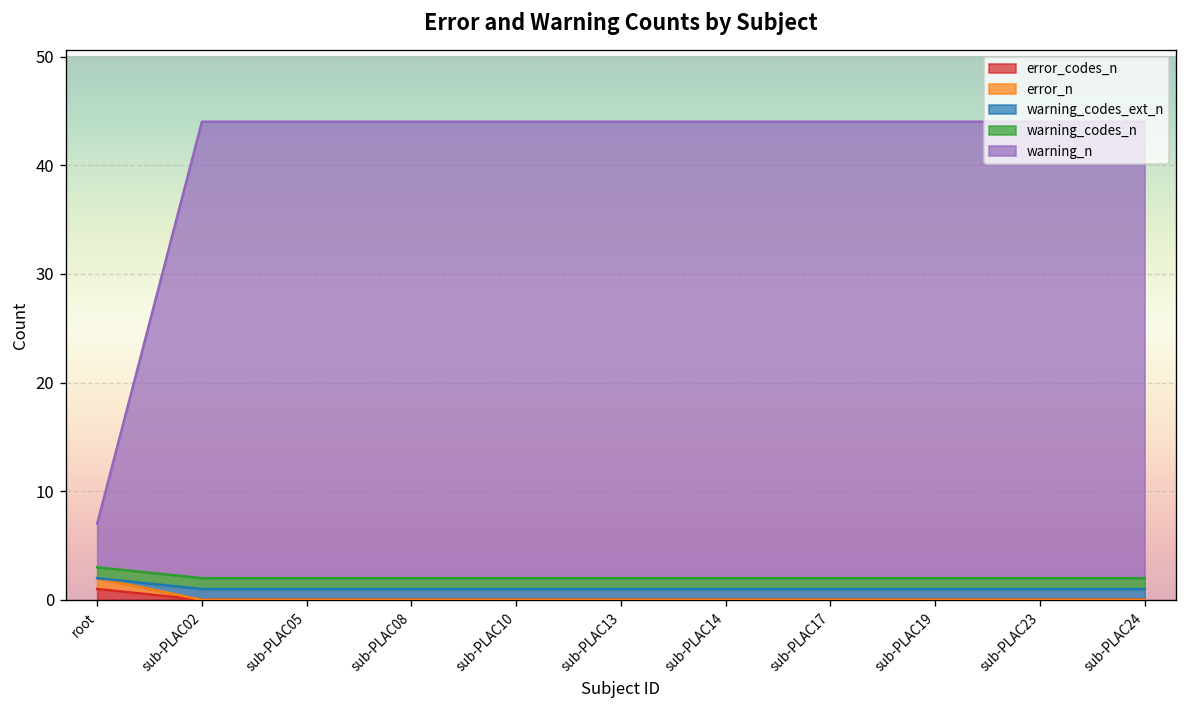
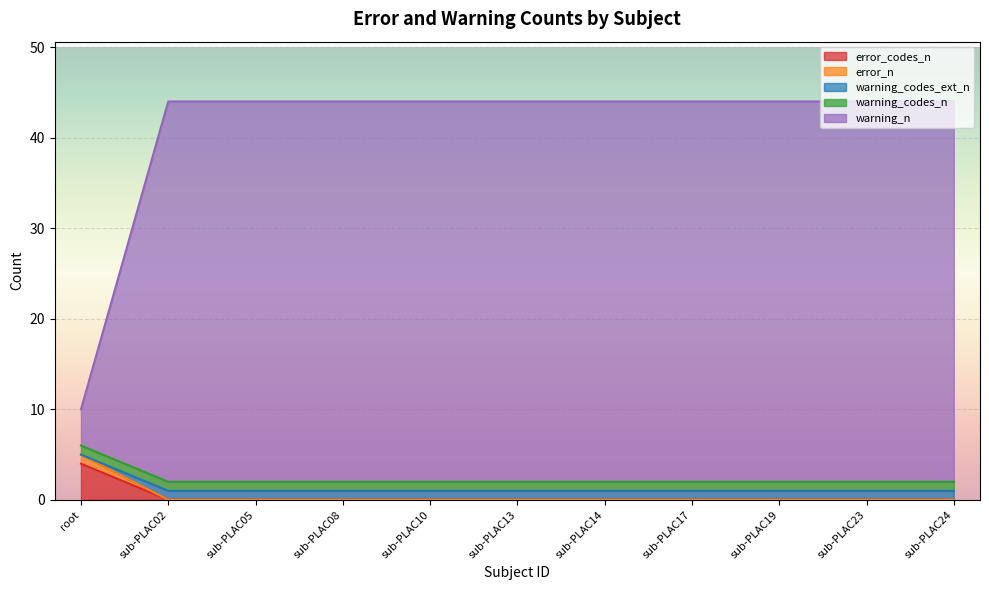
  {
    "error_codes_n": {
-     "root": 1
+     "root": 4
    },
    "warning_codes_ext_n": {
      "sub-PLAC02": 1,
      "sub-PLAC05": 1,
      "sub-PLAC08": 1,
      "sub-PLAC10": 1,
      "sub-PLAC13": 1,
      "sub-PLAC14": 1,
      "sub-PLAC17": 1,
      "sub-PLAC19": 1,
      "sub-PLAC23": 1,
      "sub-PLAC24": 1
    },
    "warning_codes_n": {
      "root": 1,
      "sub-PLAC02": 1,
      "sub-PLAC05": 1,
      "sub-PLAC08": 1,
      "sub-PLAC10": 1,
      "sub-PLAC13": 1,
      "sub-PLAC14": 1,
      "sub-PLAC17": 1,
      "sub-PLAC19": 1,
      "sub-PLAC23": 1,
      "sub-PLAC24": 1
    },
    "warning_n": {
      "root": 4,
      "sub-PLAC02": 42,
      "sub-PLAC05": 42,
      "sub-PLAC08": 42,
      "sub-PLAC10": 42,
      "sub-PLAC13": 42,
      "sub-PLAC14": 42,
      "sub-PLAC17": 42,
      "sub-PLAC19": 42
    }
  }
